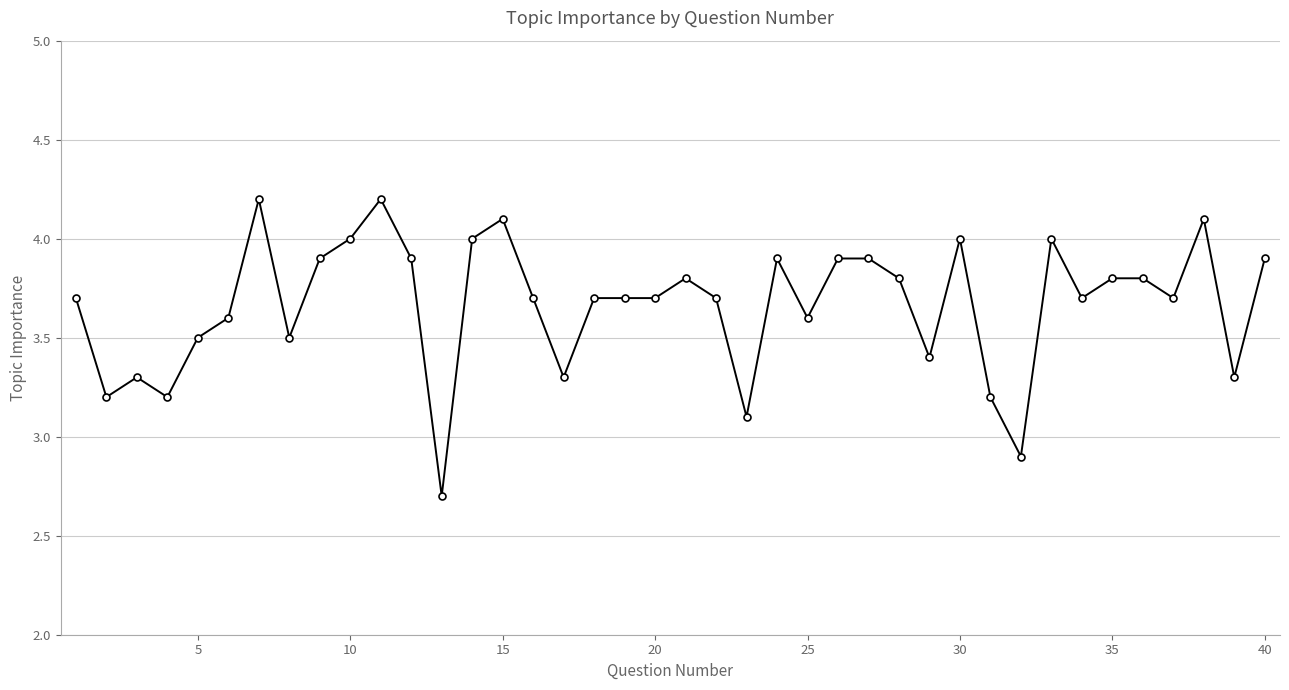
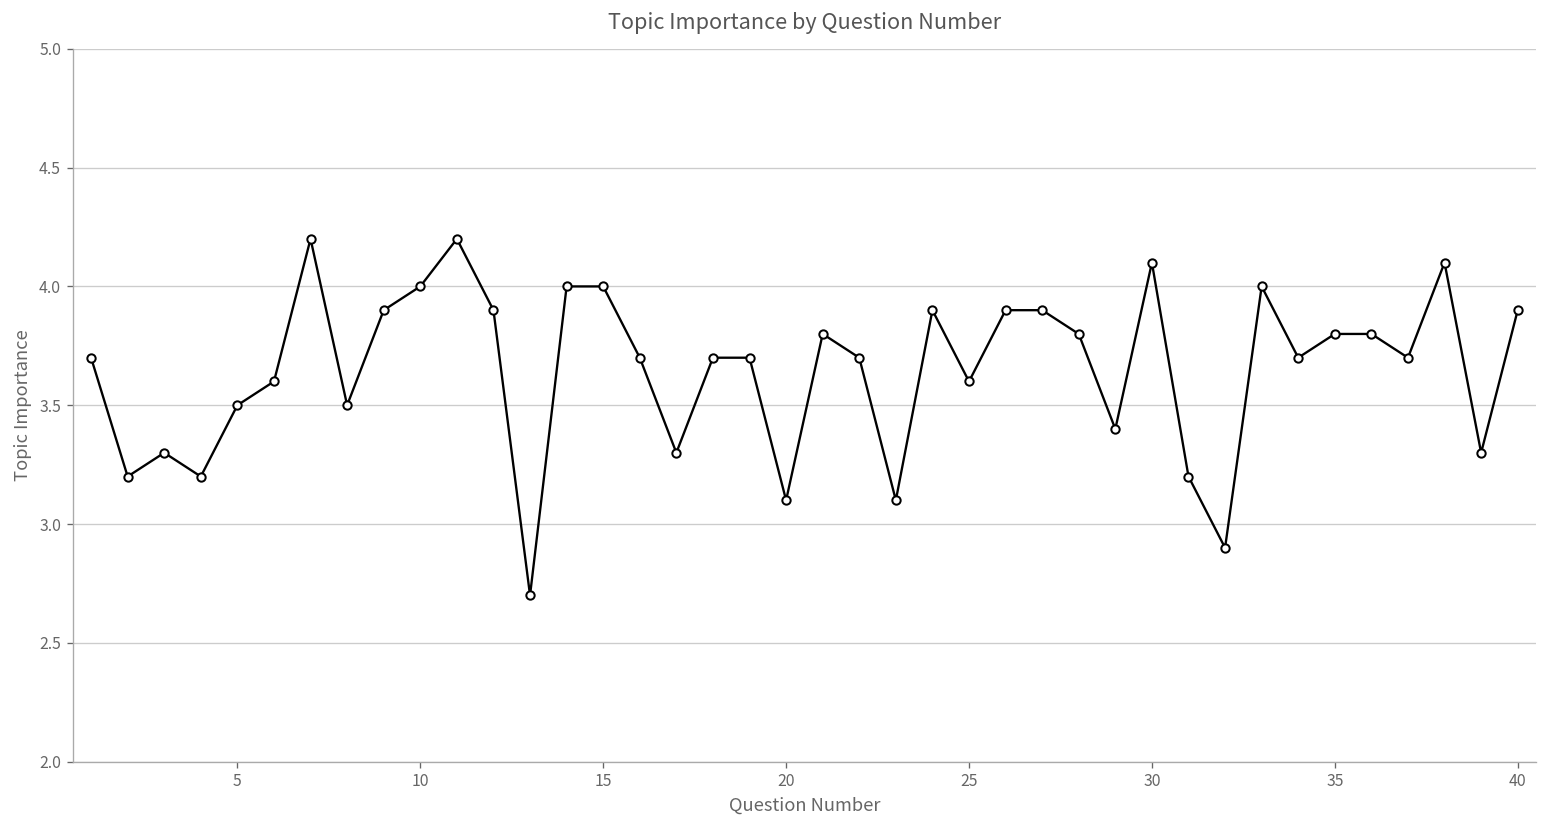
  {
    "5": 3.5,
    "10": 4.0,
-   "15": 4.1,
-   "20": 3.7,
+   "15": 4.0,
+   "20": 3.1,
    "25": 3.6,
-   "30": 4.0,
+   "30": 4.1,
    "35": 3.8,
    "40": 3.9
  }
